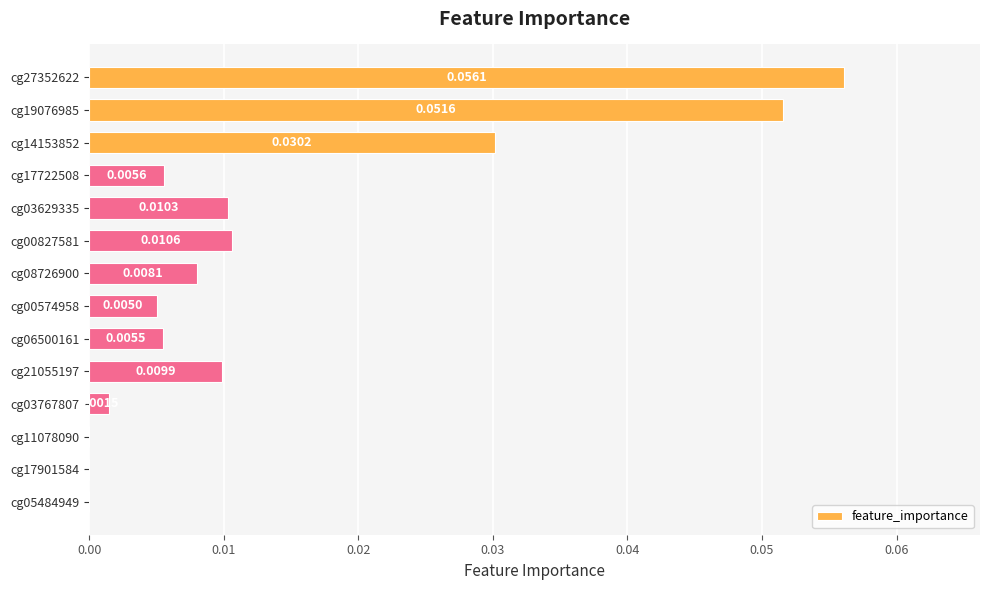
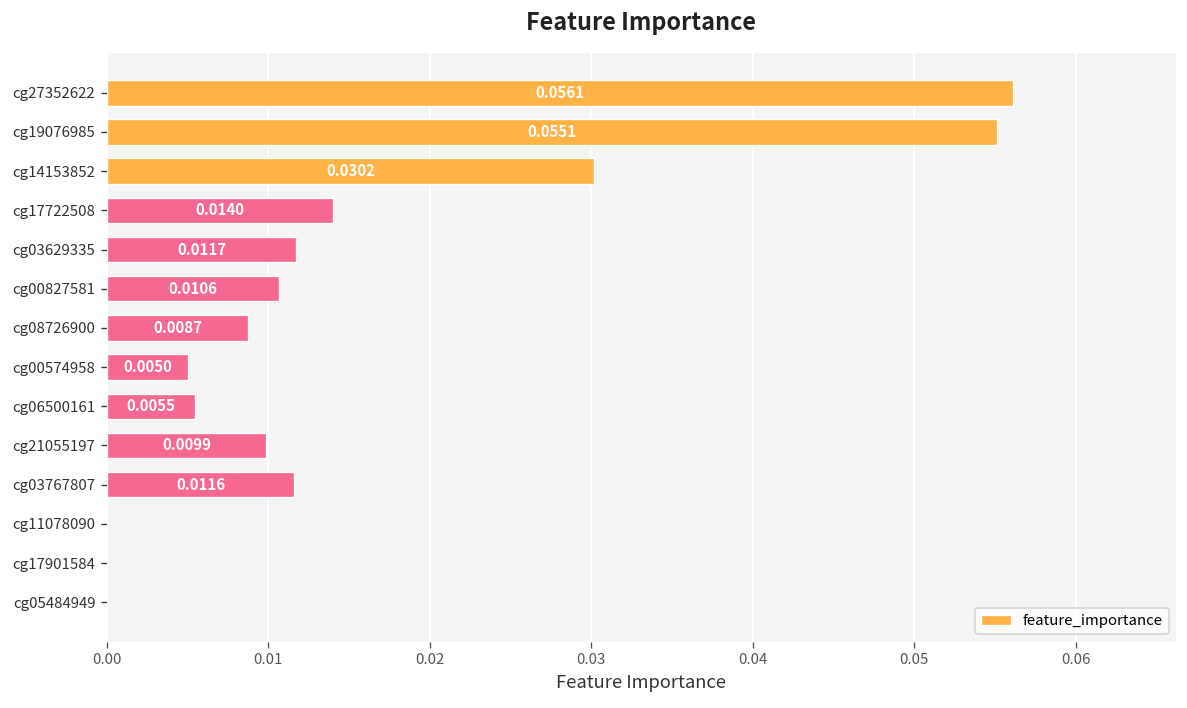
  {
    "cg27352622": 0.0561,
-   "cg19076985": 0.0516,
+   "cg19076985": 0.0551,
    "cg14153852": 0.0302,
-   "cg17722508": 0.0056,
-   "cg03629335": 0.0103,
+   "cg17722508": 0.0140,
+   "cg03629335": 0.0117,
    "cg00827581": 0.0106,
-   "cg08726900": 0.0081,
+   "cg08726900": 0.0087,
    "cg00574958": 0.0050,
    "cg06500161": 0.0055,
    "cg21055197": 0.0099,
-   "cg03767807": 0.0015
+   "cg03767807": 0.0116
  }
